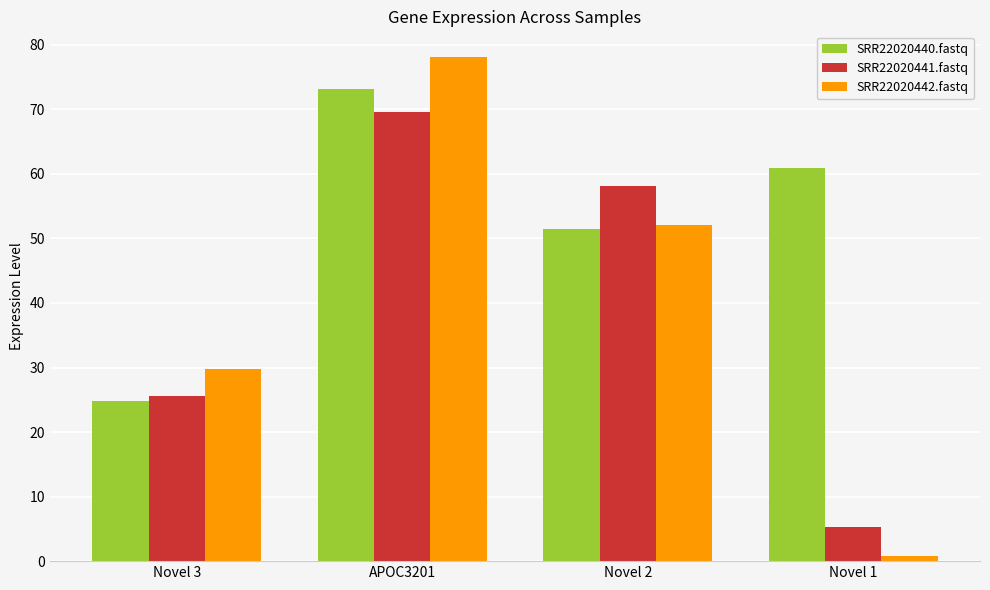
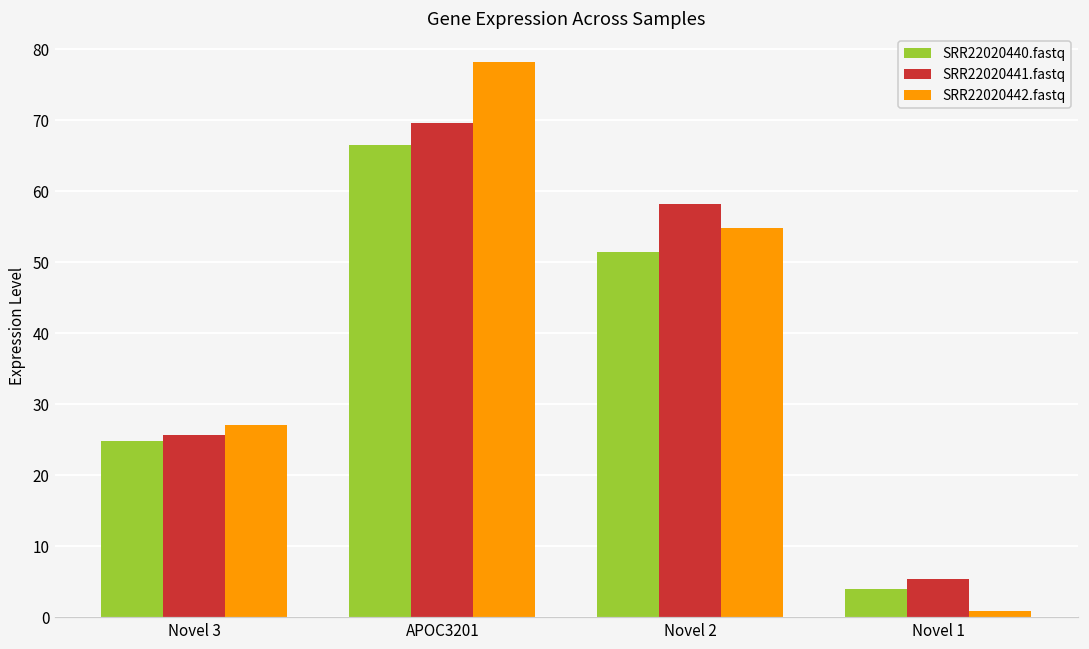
  {
    "SRR22020440.fastq": {
      "Novel 3": 25,
-     "APOC3201": 73,
+     "APOC3201": 67,
      "Novel 2": 51,
-     "Novel 1": 61
+     "Novel 1": 4
    },
    "SRR22020441.fastq": {
      "Novel 3": 26,
      "APOC3201": 70,
      "Novel 2": 58,
      "Novel 1": 5
    },
    "SRR22020442.fastq": {
-     "Novel 3": 30,
+     "Novel 3": 27,
      "APOC3201": 78,
-     "Novel 2": 52,
+     "Novel 2": 55,
      "Novel 1": 1
    }
  }
